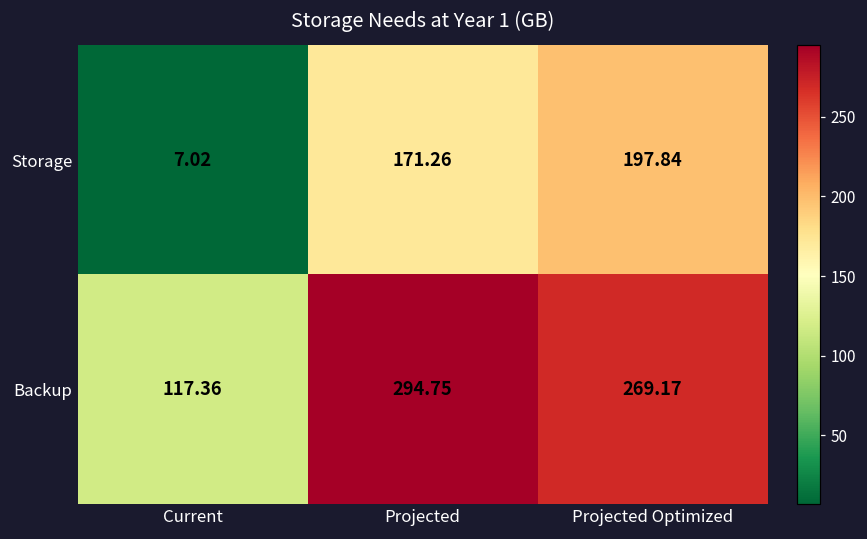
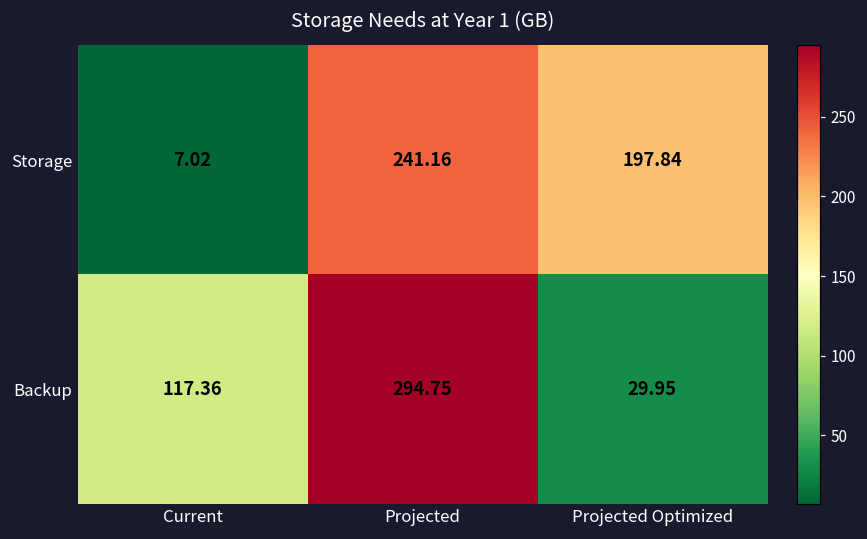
  {
    "Storage": {
      "Current": 7.02,
-     "Projected": 171.26,
+     "Projected": 241.16,
      "Projected Optimized": 197.84
    },
    "Backup": {
      "Current": 117.36,
      "Projected": 294.75,
-     "Projected Optimized": 269.17
+     "Projected Optimized": 29.95
    }
  }
